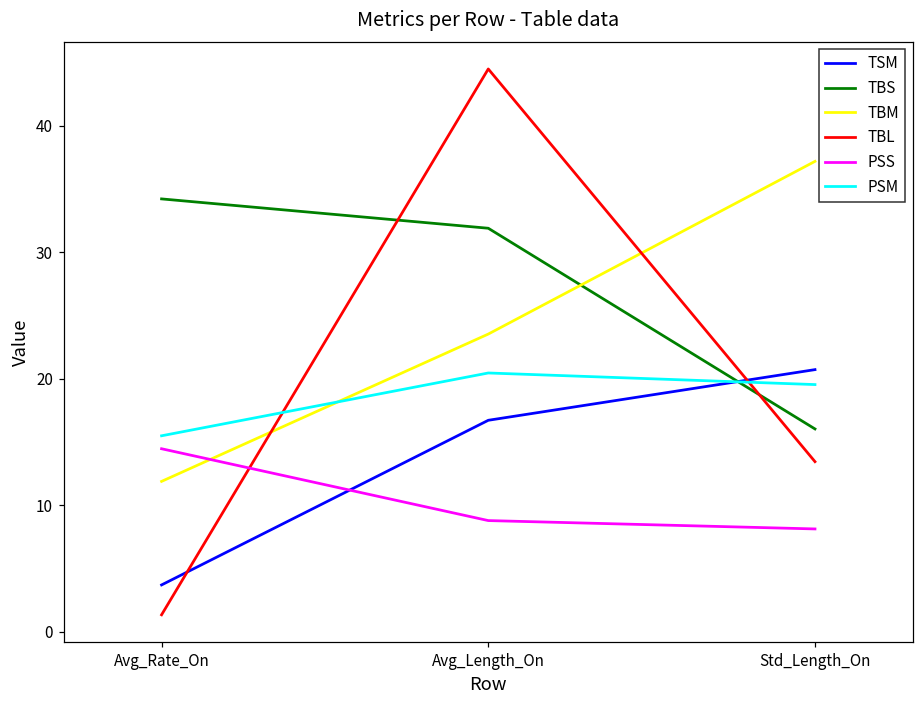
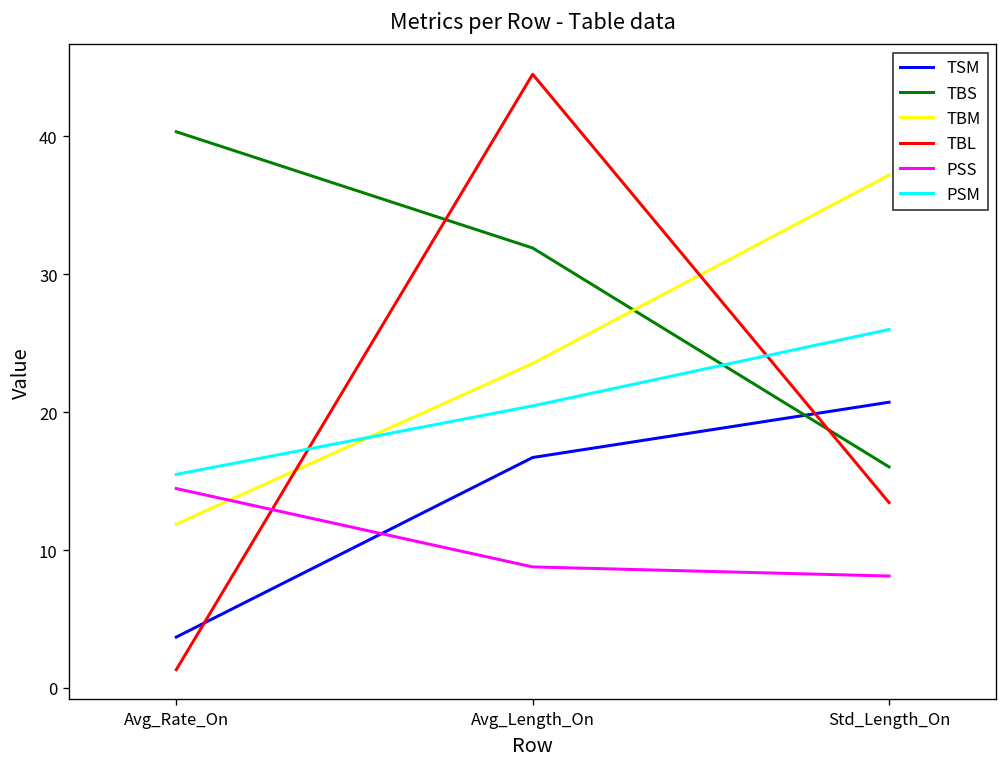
  {
    "TSM": {
      "Avg_Rate_On": 3.7,
      "Avg_Length_On": 16.7,
      "Std_Length_On": 20.7
    },
    "TBS": {
-     "Avg_Rate_On": 34.2,
+     "Avg_Rate_On": 40.3,
      "Avg_Length_On": 31.9,
      "Std_Length_On": 16.0
    },
    "TBM": {
      "Avg_Rate_On": 11.9,
      "Avg_Length_On": 23.5,
      "Std_Length_On": 37.2
    },
    "TBL": {
      "Avg_Rate_On": 1.3,
      "Avg_Length_On": 44.5,
      "Std_Length_On": 13.4
    },
    "PSS": {
      "Avg_Rate_On": 14.5,
      "Avg_Length_On": 8.8,
      "Std_Length_On": 8.1
    },
    "PSM": {
      "Avg_Rate_On": 15.5,
      "Avg_Length_On": 20.5,
-     "Std_Length_On": 19.5
+     "Std_Length_On": 26.0
    }
  }
